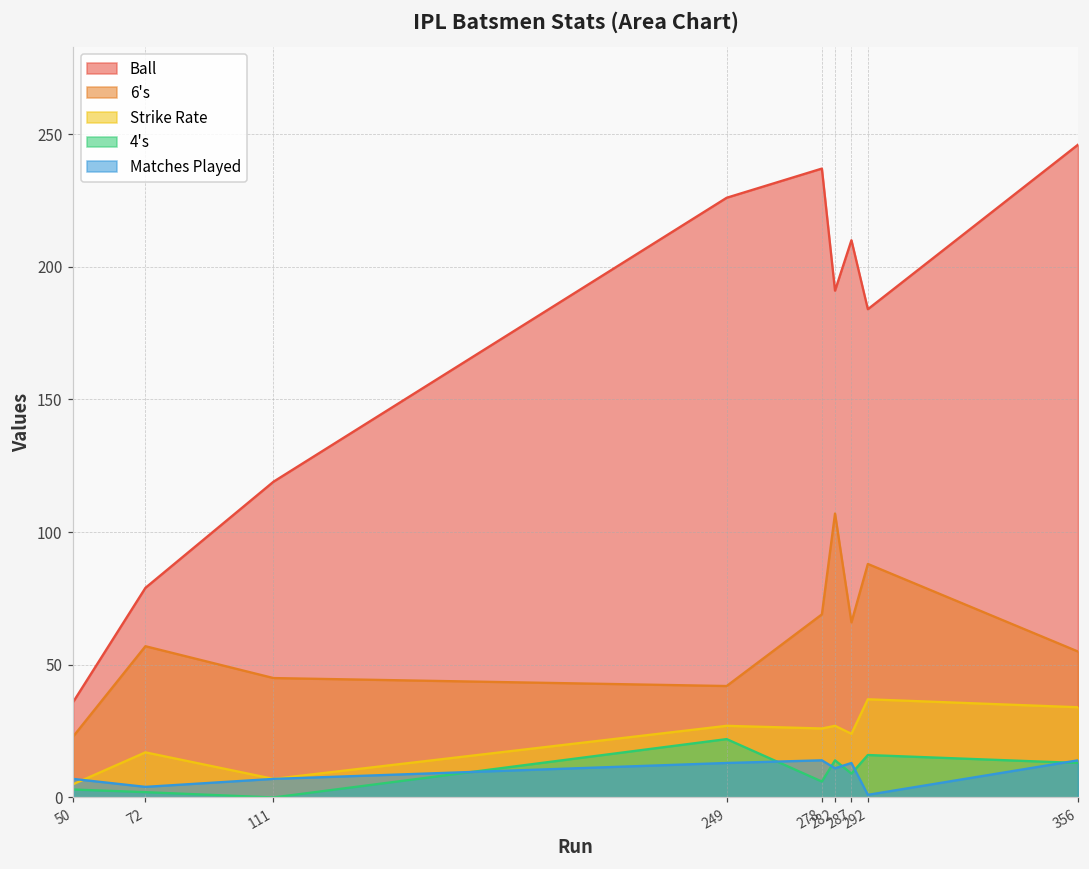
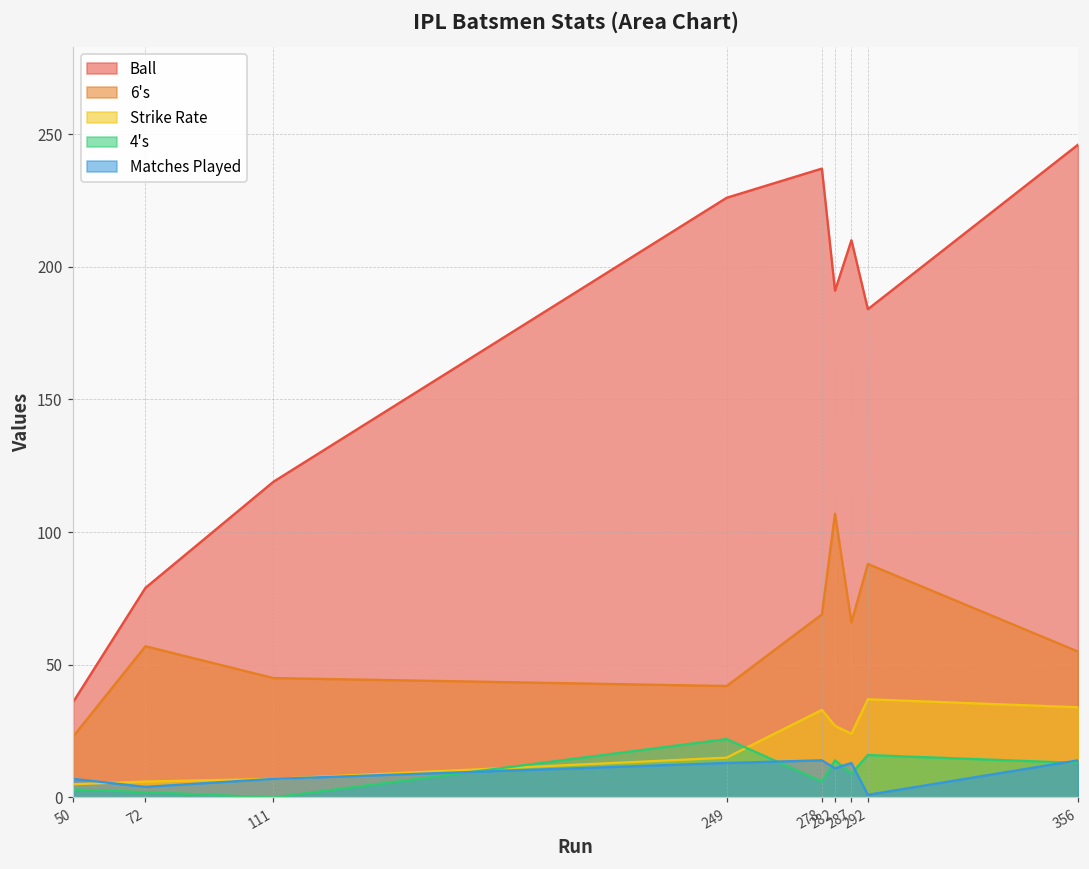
  {
    "Strike Rate": {
      "50": 5,
-     "72": 17,
-     "249": 27,
-     "278": 26,
+     "72": 6,
+     "249": 15,
+     "278": 33,
      "282": 27,
      "287": 24,
      "292": 37,
      "356": 34
    },
    "4's": {
      "50": 3,
      "72": 2,
      "111": 0,
      "249": 22,
      "278": 6,
      "282": 14,
      "287": 9,
      "292": 16
    },
    "Matches Played": {
      "50": 7,
      "72": 4,
      "249": 13,
      "278": 14,
      "282": 11,
      "287": 13,
      "292": 1
    }
  }
